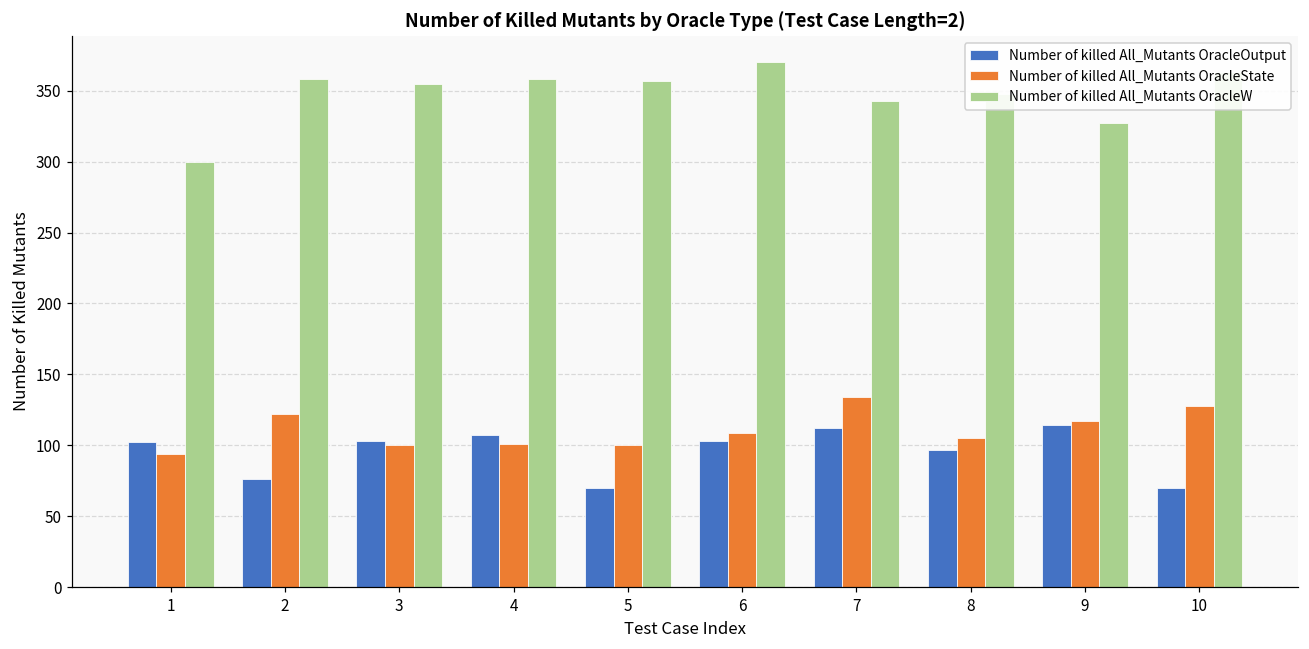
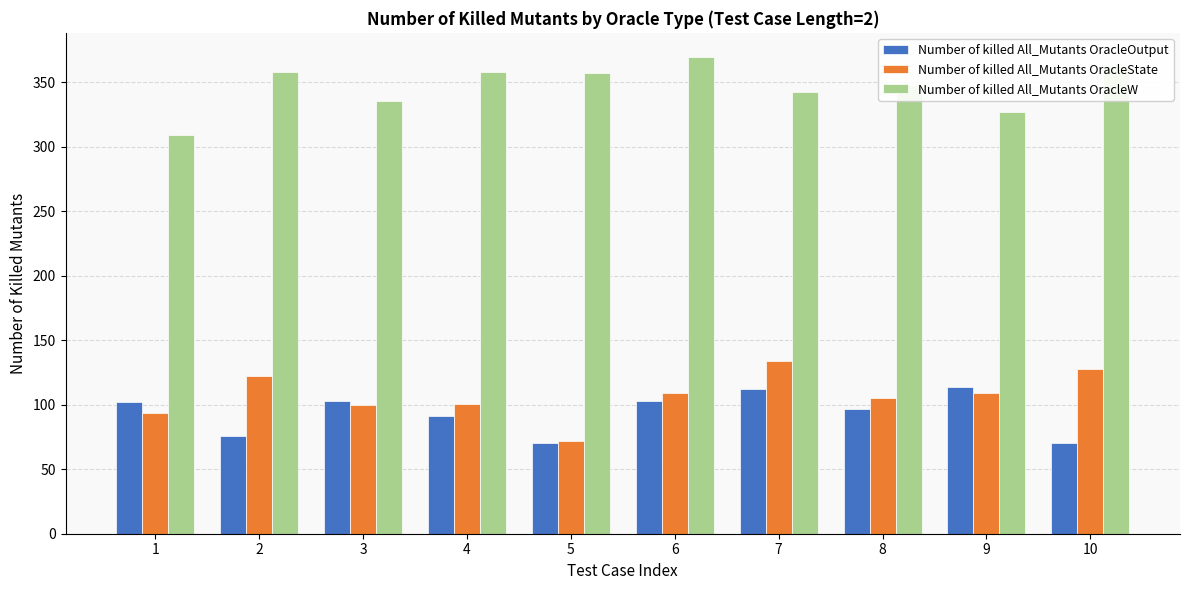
  {
    "Number of killed All_Mutants OracleOutput": {
      "1": 102,
      "2": 76,
      "3": 103,
-     "4": 107,
+     "4": 91,
      "5": 70,
      "6": 103,
      "7": 112,
      "8": 97,
      "9": 114,
      "10": 70
    },
    "Number of killed All_Mutants OracleState": {
      "1": 94,
      "2": 122,
      "3": 100,
      "4": 101,
-     "5": 100,
+     "5": 72,
      "6": 109,
      "7": 134,
      "8": 105,
-     "9": 117,
+     "9": 109,
      "10": 128
    },
    "Number of killed All_Mutants OracleW": {
-     "1": 300,
+     "1": 309,
      "2": 358,
-     "3": 355,
+     "3": 336,
      "4": 358,
      "5": 357,
      "6": 370,
      "7": 343,
      "9": 327
    }
  }
